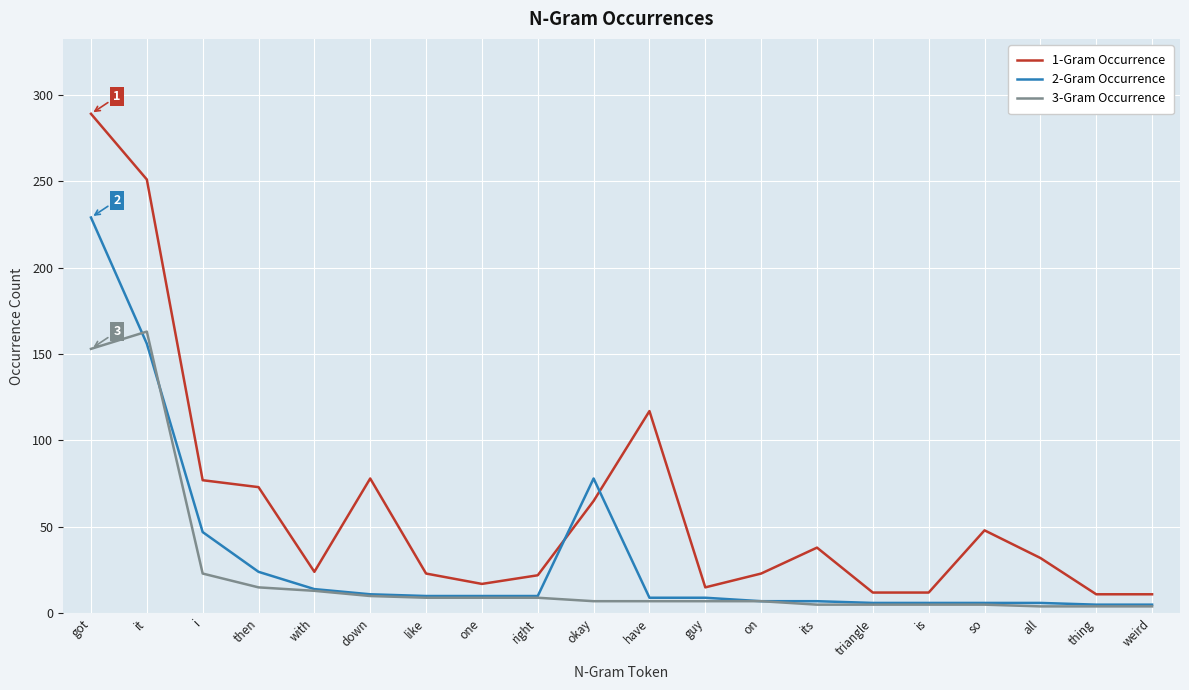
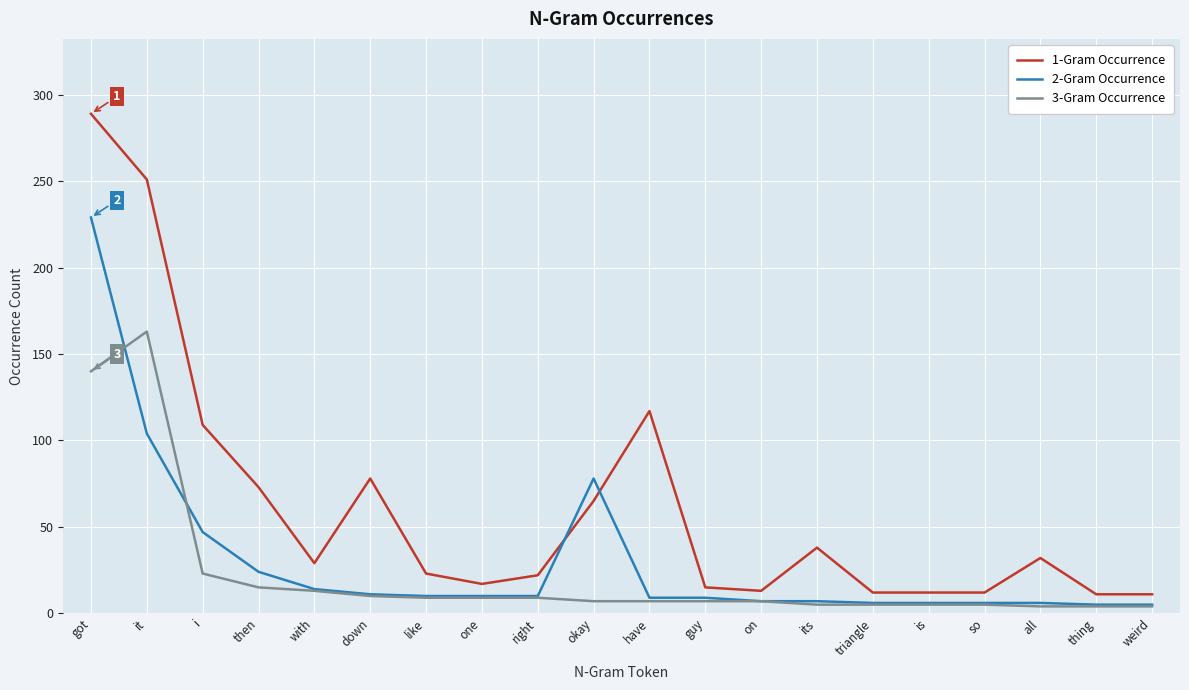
  {
    "1-Gram Occurrence": {
      "got": 289,
      "it": 251,
-     "i": 77,
+     "i": 109,
      "then": 73,
-     "with": 24,
+     "with": 29,
      "down": 78,
      "like": 23,
      "one": 17,
      "right": 22,
      "okay": 65,
      "have": 117,
      "guy": 15,
-     "on": 23,
+     "on": 13,
      "its": 38,
      "triangle": 12,
      "is": 12,
-     "so": 48,
+     "so": 12,
      "all": 32,
      "thing": 11,
      "weird": 11
    },
    "2-Gram Occurrence": {
      "got": 229,
-     "it": 156,
+     "it": 104,
      "i": 47,
      "then": 24,
      "okay": 78,
      "have": 9,
      "guy": 9,
      "its": 7,
      "all": 6
    },
    "3-Gram Occurrence": {
-     "got": 153,
+     "got": 140,
      "it": 163,
      "i": 23,
      "then": 15,
      "okay": 7,
      "have": 7,
      "guy": 7,
      "its": 5,
      "all": 4
    }
  }
